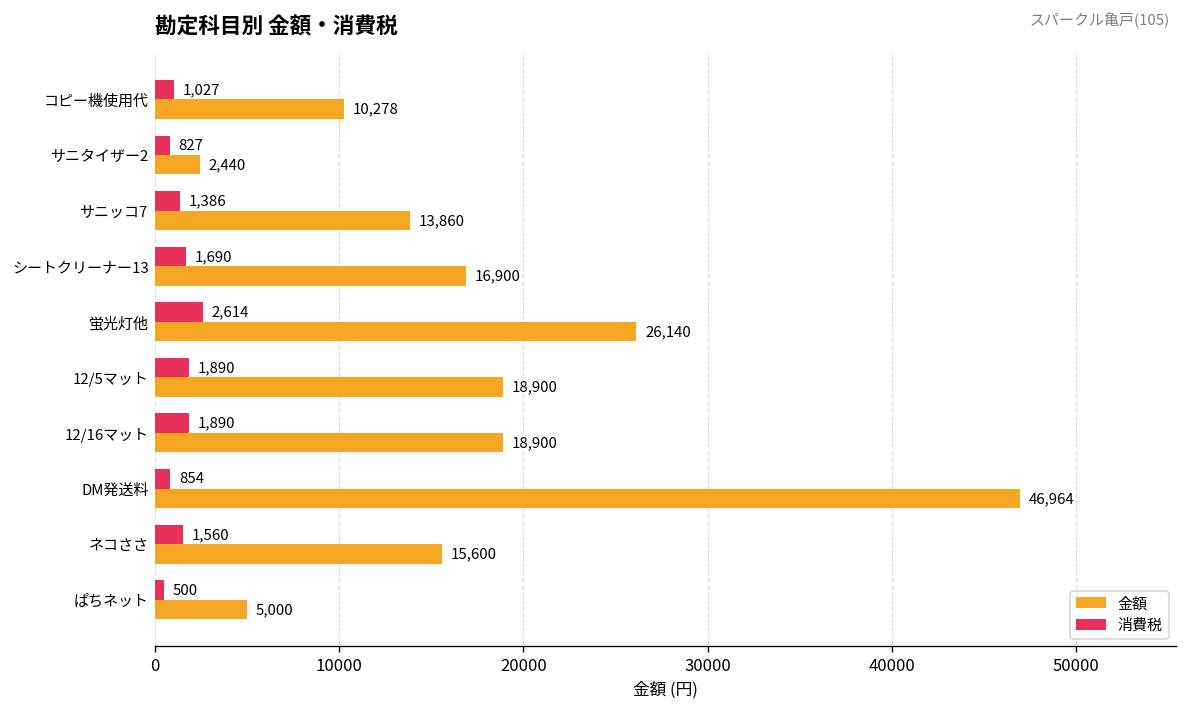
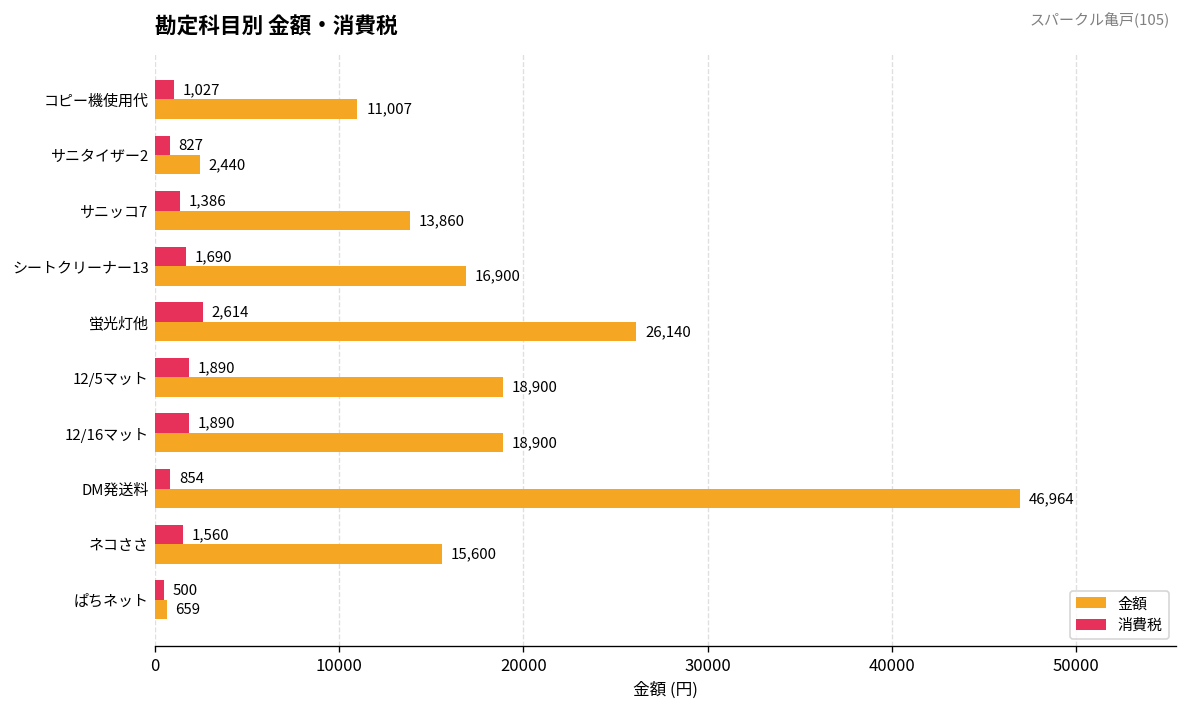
  {
    "金額": {
-     "コピー機使用代": "10,278",
+     "コピー機使用代": "11,007",
      "サニタイザー2": "2,440",
      "サニッコ7": "13,860",
      "シートクリーナー13": "16,900",
      "蛍光灯他": "26,140",
      "12/5マット": "18,900",
      "12/16マット": "18,900",
      "DM発送料": "46,964",
      "ネコささ": "15,600",
-     "ぱちネット": "5,000"
+     "ぱちネット": "659"
    },
    "消費税": {
      "コピー機使用代": "1,027",
      "サニタイザー2": "827",
      "サニッコ7": "1,386",
      "シートクリーナー13": "1,690",
      "蛍光灯他": "2,614",
      "12/5マット": "1,890",
      "12/16マット": "1,890",
      "DM発送料": "854",
      "ネコささ": "1,560",
      "ぱちネット": "500"
    }
  }
